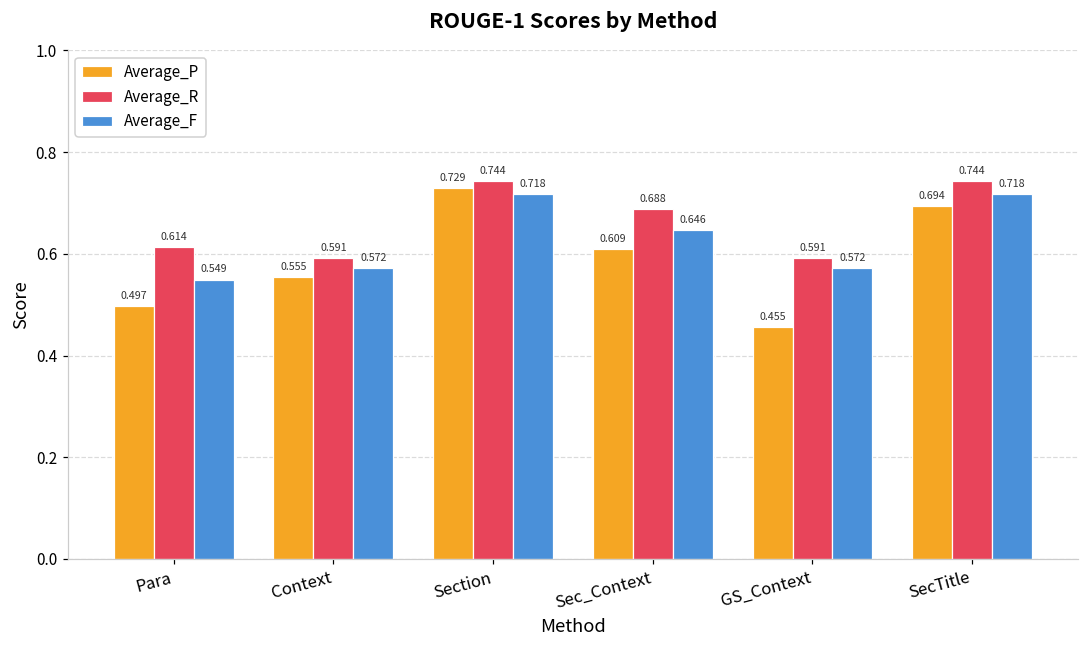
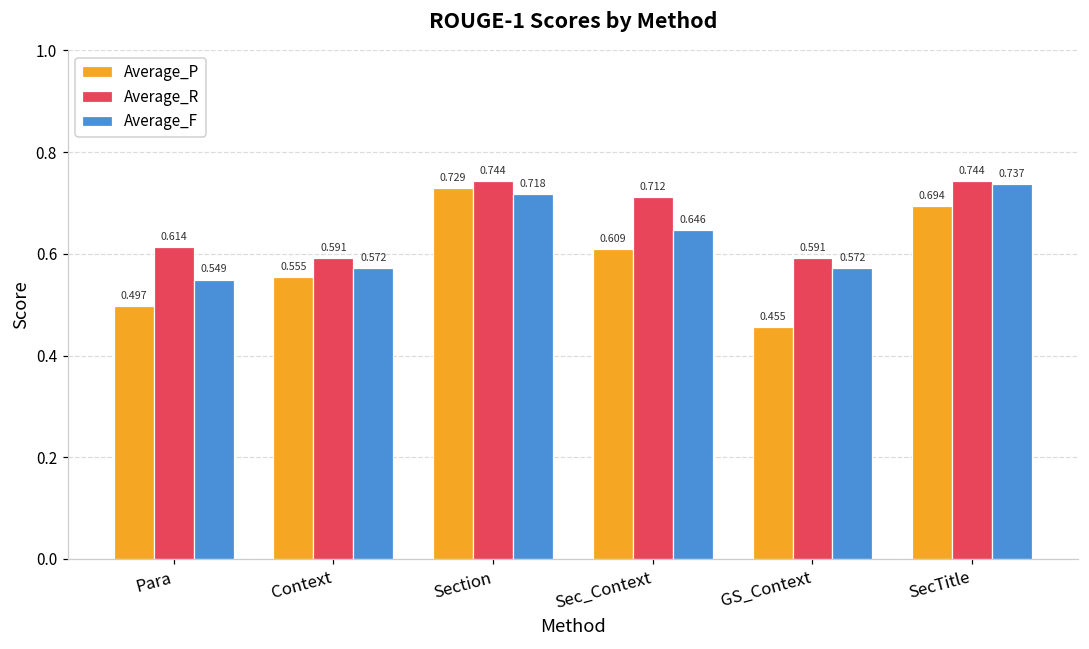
  {
    "Average_P": {
      "Para": 0.497,
      "Context": 0.555,
      "Section": 0.729,
      "Sec_Context": 0.609,
      "GS_Context": 0.455,
      "SecTitle": 0.694
    },
    "Average_R": {
      "Para": 0.614,
      "Context": 0.591,
      "Section": 0.744,
-     "Sec_Context": 0.688,
+     "Sec_Context": 0.712,
      "GS_Context": 0.591,
      "SecTitle": 0.744
    },
    "Average_F": {
      "Para": 0.549,
      "Context": 0.572,
      "Section": 0.718,
      "Sec_Context": 0.646,
      "GS_Context": 0.572,
-     "SecTitle": 0.718
+     "SecTitle": 0.737
    }
  }
